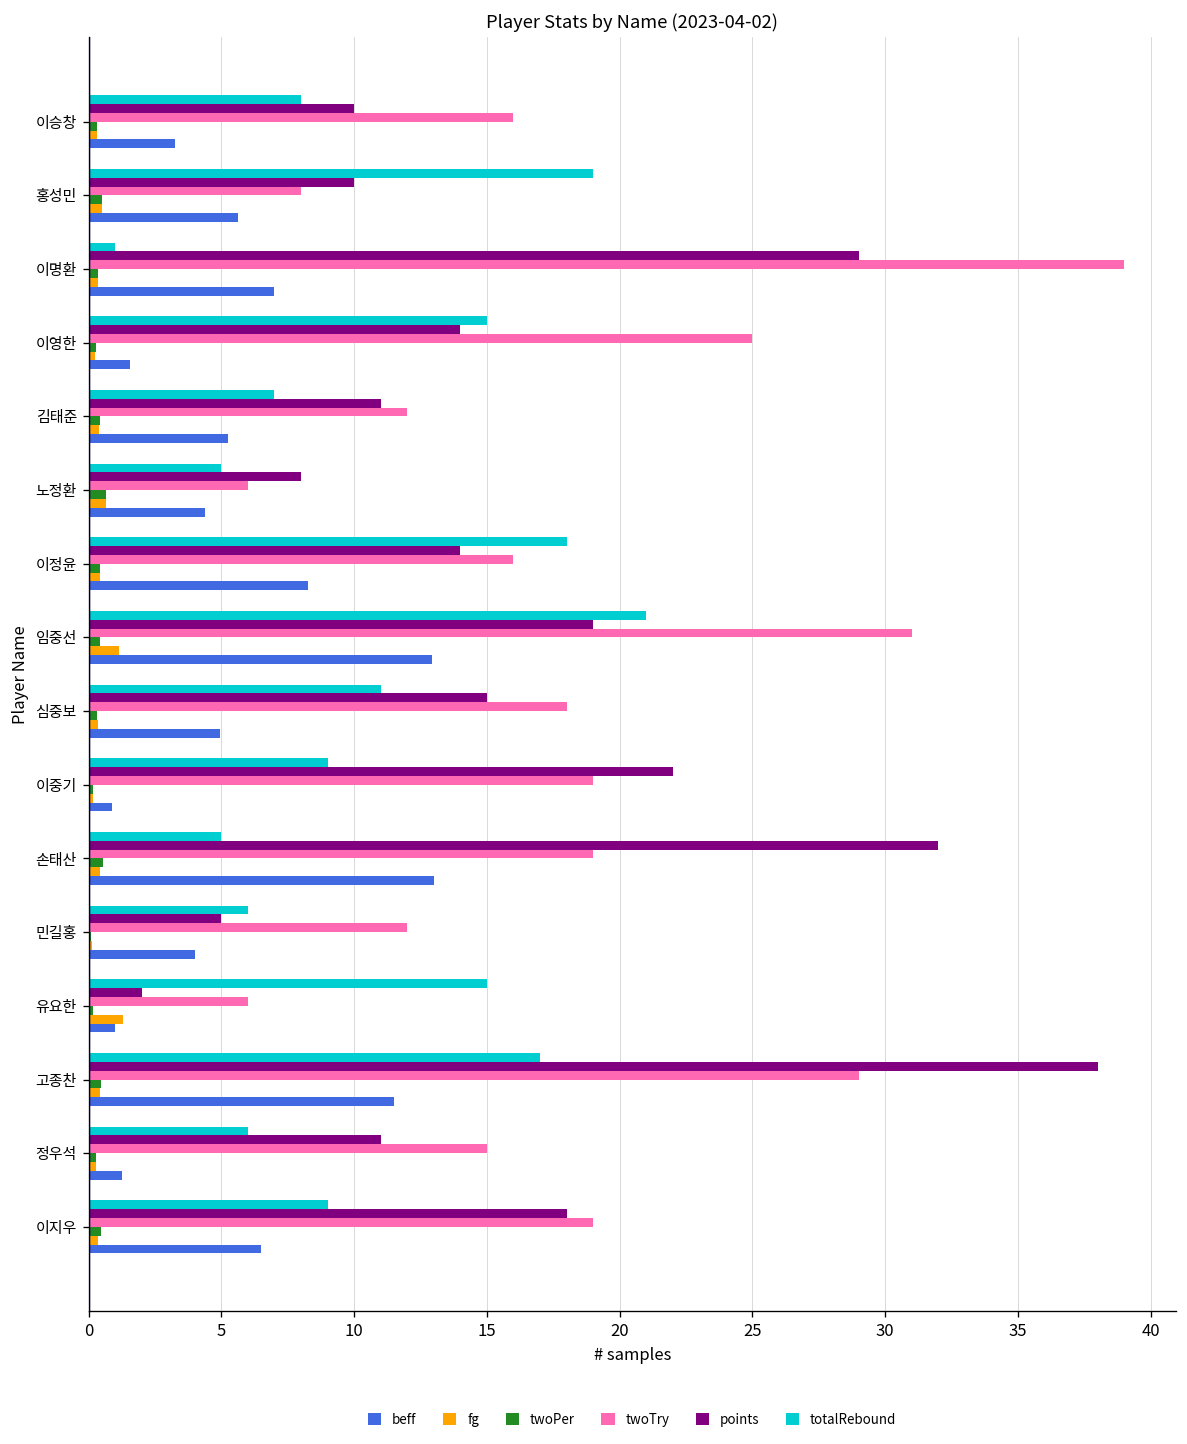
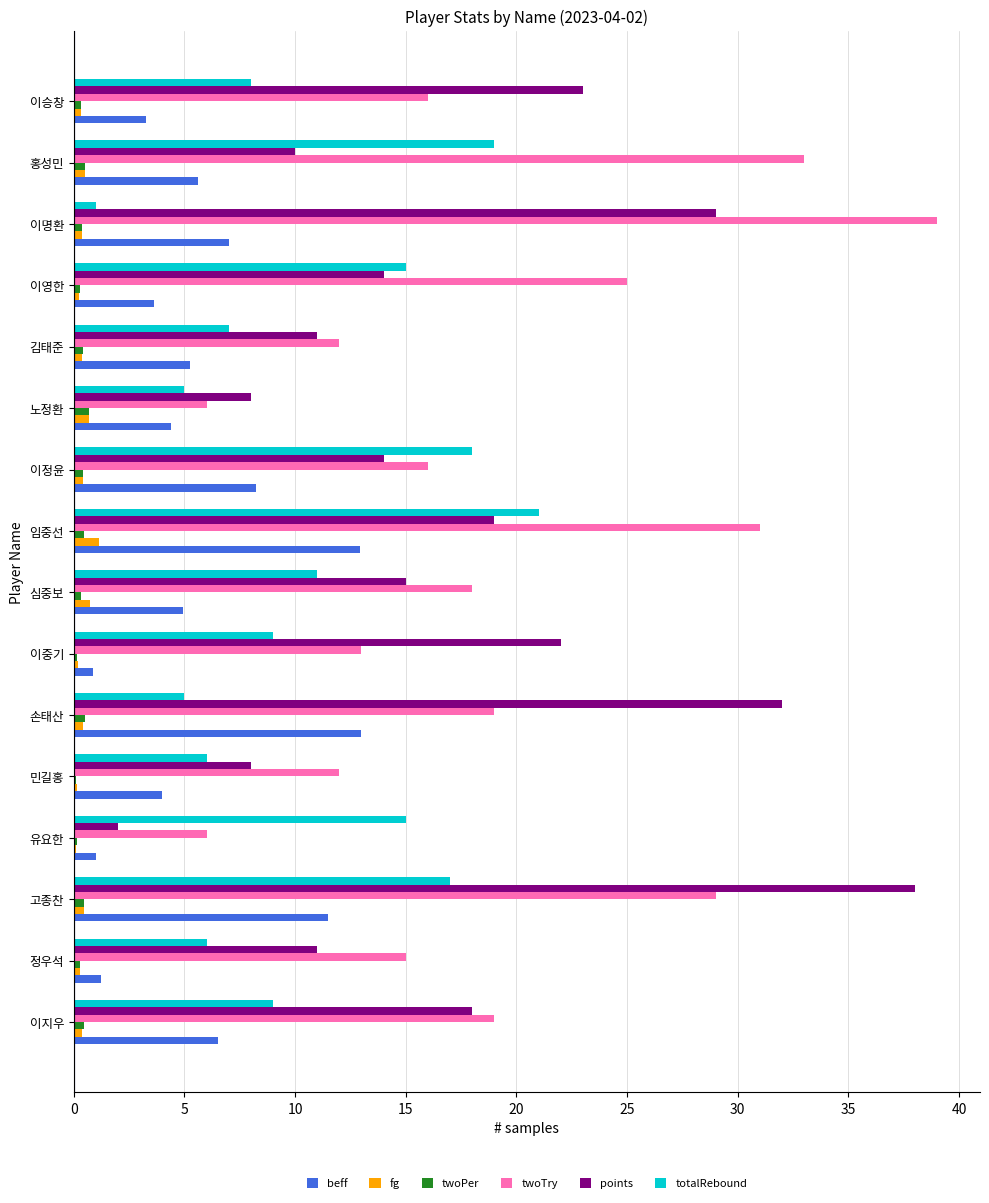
  {
    "beff": {
      "이승창": 3.3,
      "홍성민": 5.6,
      "이명환": 7.0,
-     "이영한": 1.6,
+     "이영한": 3.6,
      "김태준": 5.3,
      "노정환": 4.4,
      "이정윤": 8.3,
      "임중선": 12.9,
      "심중보": 5.0,
      "이중기": 0.9,
      "손태산": 13.0,
      "민길홍": 4.0,
      "유요한": 1.0,
      "고종찬": 11.5,
      "정우석": 1.3,
      "이지우": 6.5
    },
    "fg": {
      "이승창": 0.3,
      "홍성민": 0.5,
      "이명환": 0.4,
      "이영한": 0.3,
      "김태준": 0.4,
      "노정환": 0.7,
      "이정윤": 0.4,
      "임중선": 1.1,
-     "심중보": 0.4,
+     "심중보": 0.8,
      "이중기": 0.2,
      "손태산": 0.4,
      "민길홍": 0.1,
-     "유요한": 1.3,
+     "유요한": 0.1,
      "고종찬": 0.4,
      "정우석": 0.3,
      "이지우": 0.4
    },
    "twoPer": {
      "이승창": 0.3,
      "홍성민": 0.5,
      "이명환": 0.4,
      "이영한": 0.3,
      "김태준": 0.4,
      "노정환": 0.7,
      "이정윤": 0.4,
      "임중선": 0.4,
      "심중보": 0.3,
      "이중기": 0.2,
      "손태산": 0.5,
      "유요한": 0.2,
      "고종찬": 0.5,
      "정우석": 0.3,
      "이지우": 0.5
    },
    "twoTry": {
      "이승창": 16,
-     "홍성민": 8,
+     "홍성민": 33,
      "이명환": 39,
      "이영한": 25,
      "김태준": 12,
      "노정환": 6,
      "이정윤": 16,
      "임중선": 31,
      "심중보": 18,
-     "이중기": 19,
+     "이중기": 13,
      "손태산": 19,
      "민길홍": 12,
      "유요한": 6,
      "고종찬": 29,
      "정우석": 15,
      "이지우": 19
    },
    "points": {
-     "이승창": 10,
+     "이승창": 23,
      "홍성민": 10,
      "이명환": 29,
      "이영한": 14,
      "김태준": 11,
      "노정환": 8,
      "이정윤": 14,
      "임중선": 19,
      "심중보": 15,
      "이중기": 22,
      "손태산": 32,
-     "민길홍": 5,
+     "민길홍": 8,
      "유요한": 2,
      "고종찬": 38,
      "정우석": 11,
      "이지우": 18
    },
    "totalRebound": {
      "이승창": 8.0,
      "홍성민": 19.0,
      "이명환": 1.0,
      "이영한": 15.0,
      "김태준": 7.0,
      "노정환": 5.0,
      "이정윤": 18.0,
      "임중선": 21.0,
      "심중보": 11.0,
      "이중기": 9.0,
      "손태산": 5.0,
      "민길홍": 6.0,
      "유요한": 15.0,
      "고종찬": 17.0,
      "정우석": 6.0,
      "이지우": 9.0
    }
  }
